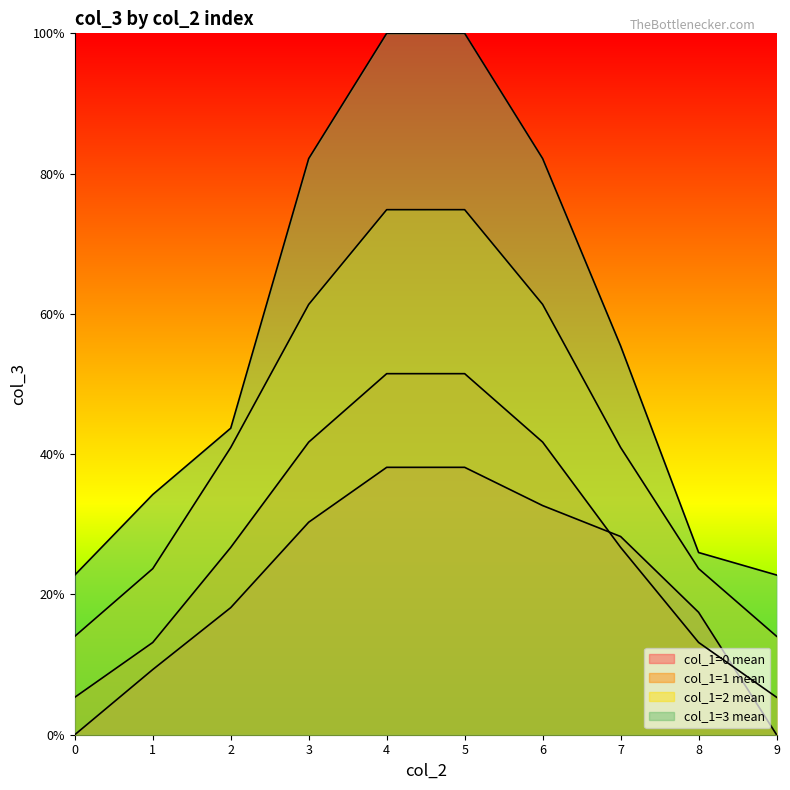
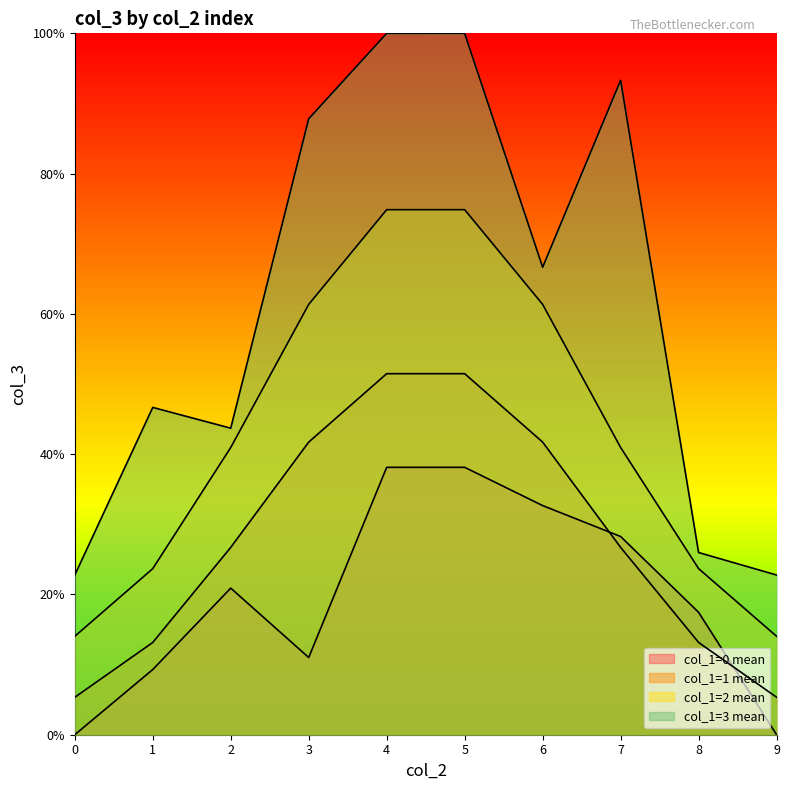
  {
    "col_1=0 mean": {
      "0": "0%",
      "1": "9%",
-     "2": "18%",
-     "3": "30%",
+     "2": "21%",
+     "3": "11%",
      "4": "38%",
      "5": "38%",
      "6": "33%",
      "7": "28%",
      "8": "17%",
      "9": "0%"
    },
    "col_1=3 mean": {
      "0": "23%",
-     "1": "34%",
+     "1": "47%",
      "2": "44%",
-     "3": "82%",
+     "3": "88%",
      "4": "100%",
      "5": "100%",
-     "6": "82%",
-     "7": "55%",
+     "6": "67%",
+     "7": "93%",
      "8": "26%",
      "9": "23%"
    }
  }
